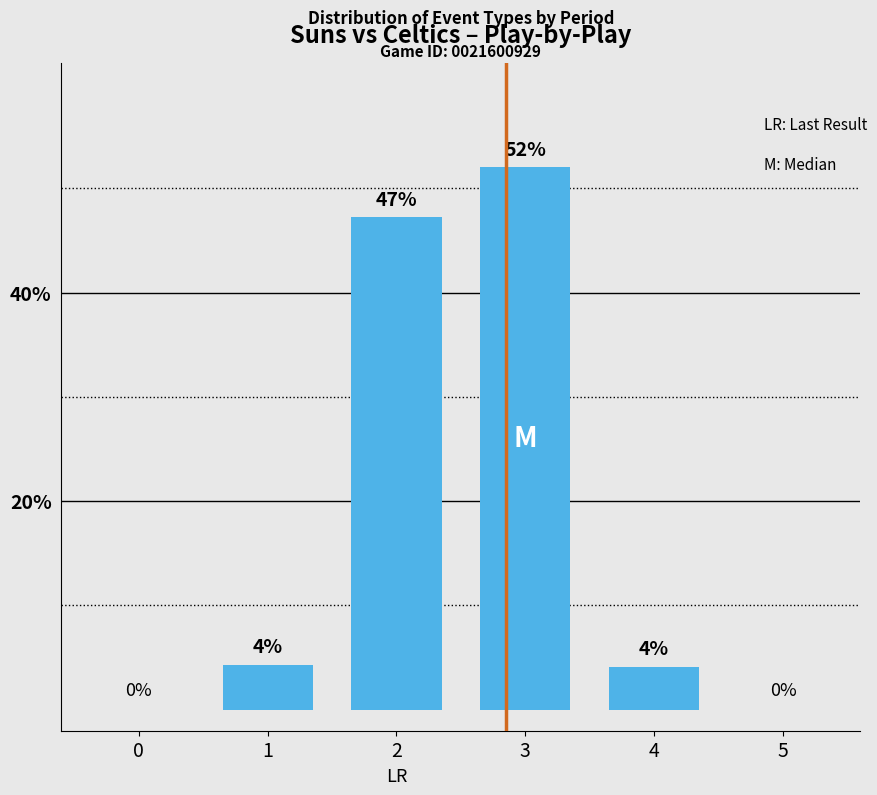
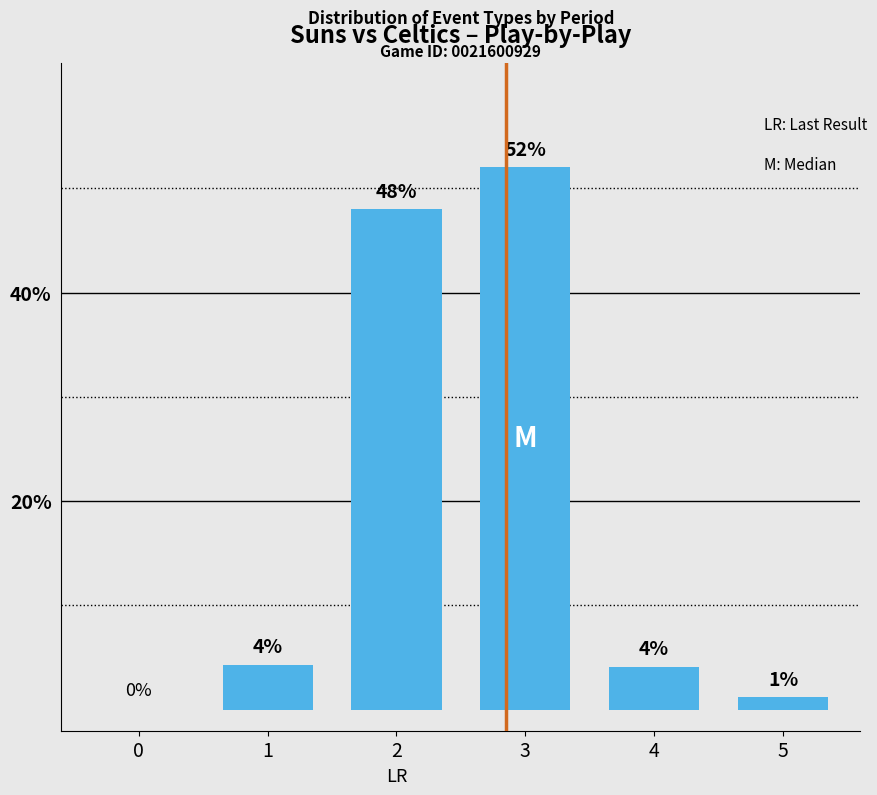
  {
    "0": "0%",
    "1": "4%",
-   "2": "47%",
+   "2": "48%",
    "3": "52%",
    "4": "4%",
-   "5": "0%"
+   "5": "1%"
  }
